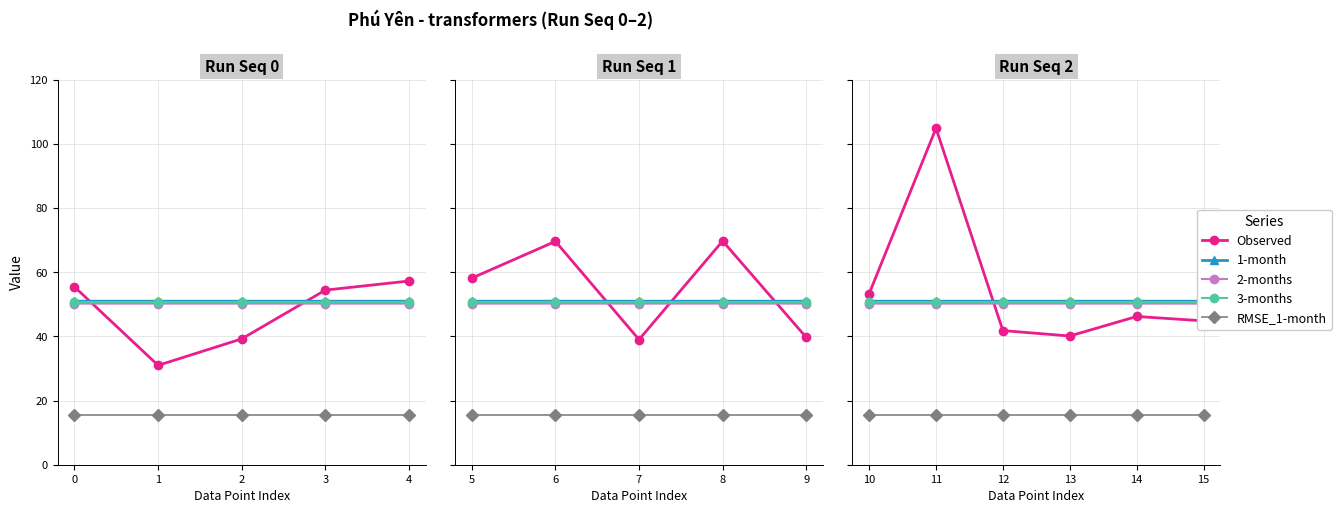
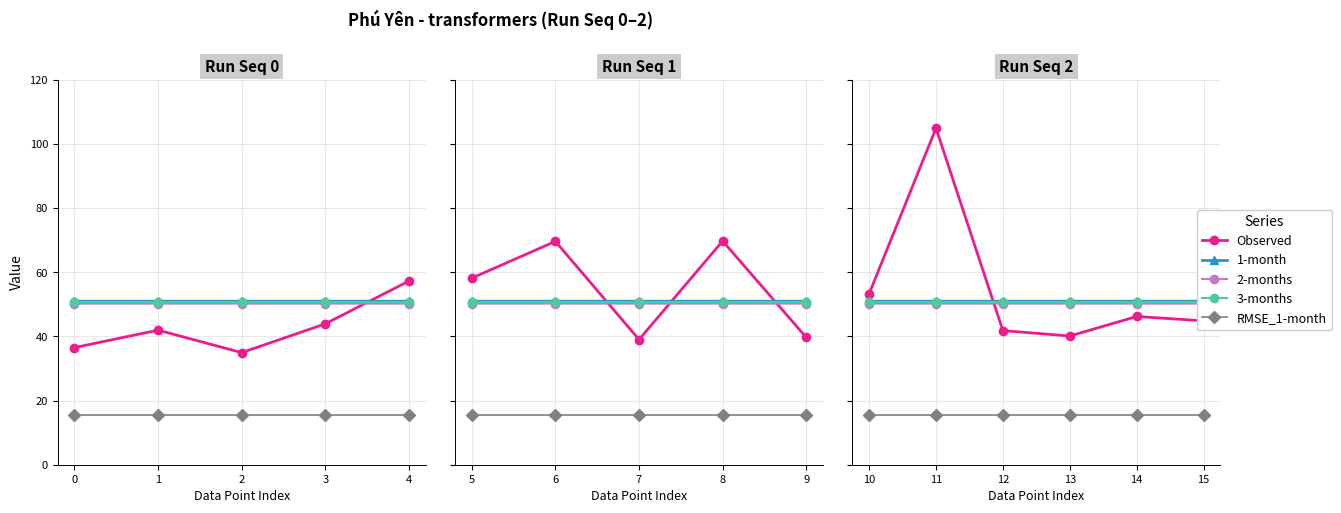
  {
    "Run Seq 0": {
      "Observed": {
-       "0": 55,
-       "1": 31,
-       "2": 39,
-       "3": 54,
+       "0": 37,
+       "1": 42,
+       "2": 35,
+       "3": 44,
        "4": 57
      },
      "RMSE_1-month": {
        "0": 16,
        "1": 16,
        "2": 16,
        "3": 16,
        "4": 16
      }
    }
  }
